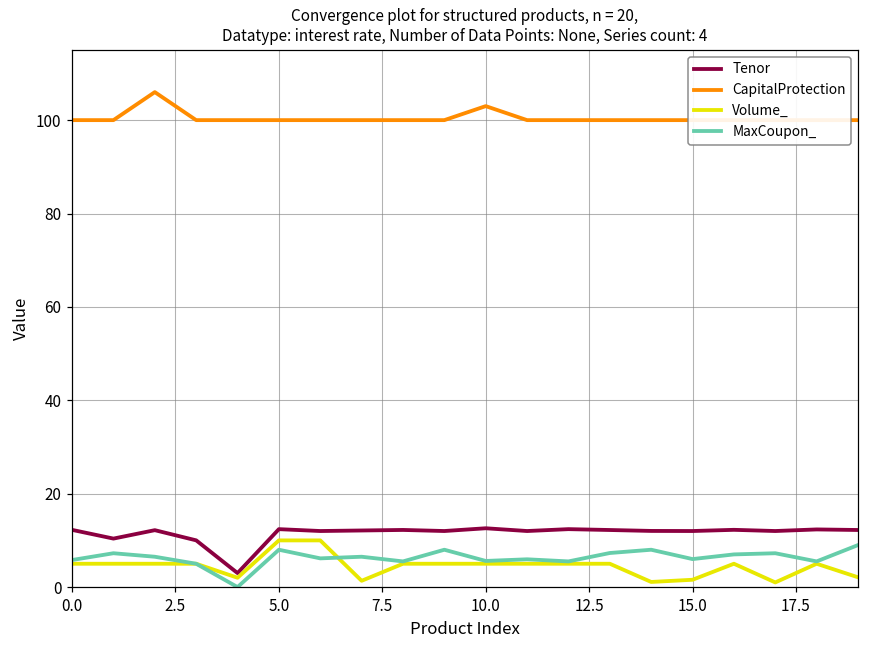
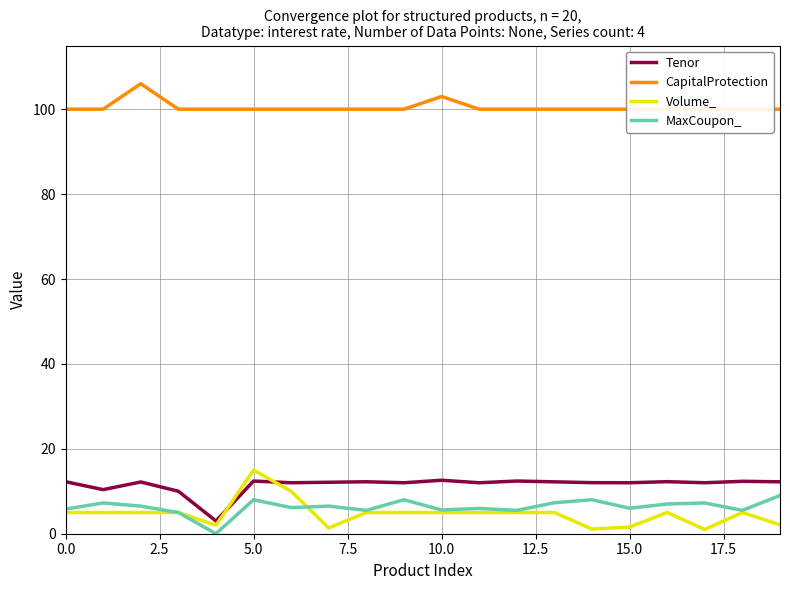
  {
    "Tenor": {
      "0.0": 12,
      "5.0": 12,
      "10.0": 13,
      "15.0": 12
    },
    "CapitalProtection": {
      "0.0": 100,
      "5.0": 100,
      "10.0": 103
    },
    "Volume_": {
      "0.0": 5,
-     "5.0": 10,
+     "5.0": 15,
      "10.0": 5,
      "15.0": 2
    },
    "MaxCoupon_": {
      "0.0": 6,
      "5.0": 8,
      "10.0": 6,
      "15.0": 6
    }
  }
